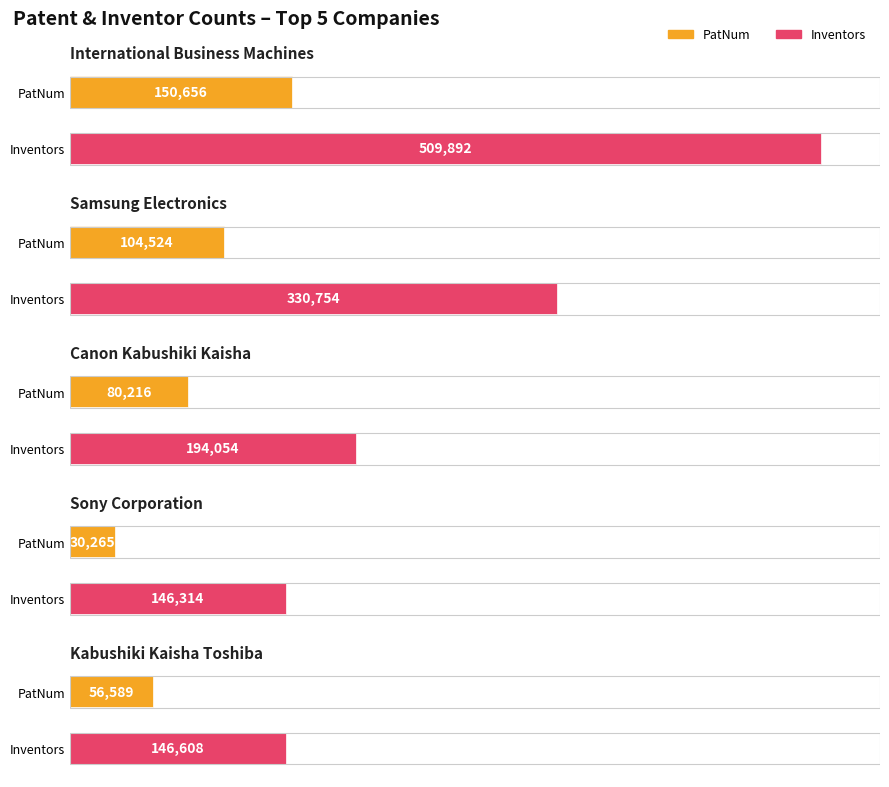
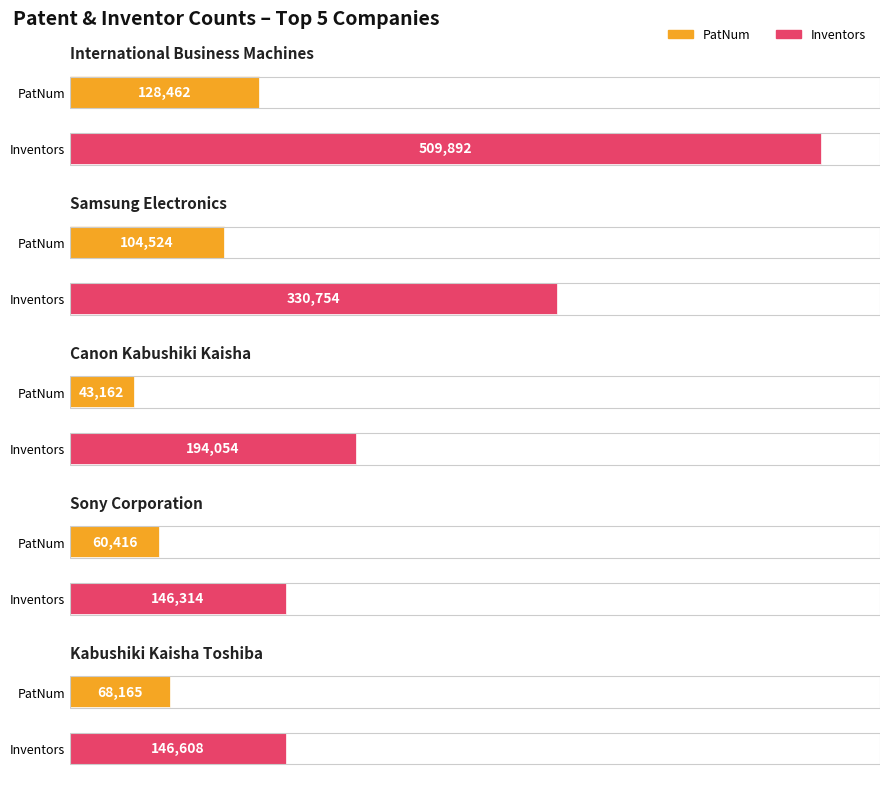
  {
    "International Business Machines": {
-     "PatNum": "150,656",
+     "PatNum": "128,462",
      "Inventors": "509,892"
    },
    "Samsung Electronics": {
      "PatNum": "104,524",
      "Inventors": "330,754"
    },
    "Canon Kabushiki Kaisha": {
-     "PatNum": "80,216",
+     "PatNum": "43,162",
      "Inventors": "194,054"
    },
    "Sony Corporation": {
-     "PatNum": "30,265",
+     "PatNum": "60,416",
      "Inventors": "146,314"
    },
    "Kabushiki Kaisha Toshiba": {
-     "PatNum": "56,589",
+     "PatNum": "68,165",
      "Inventors": "146,608"
    }
  }
